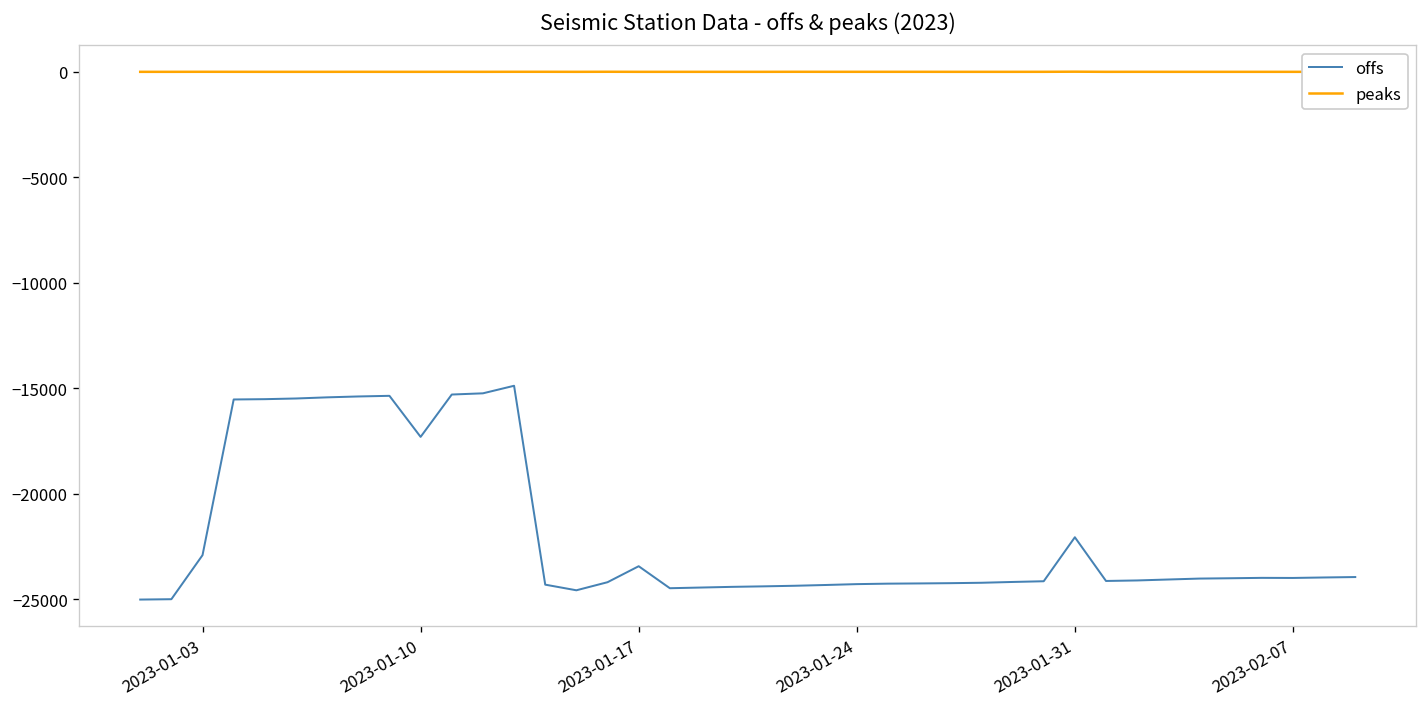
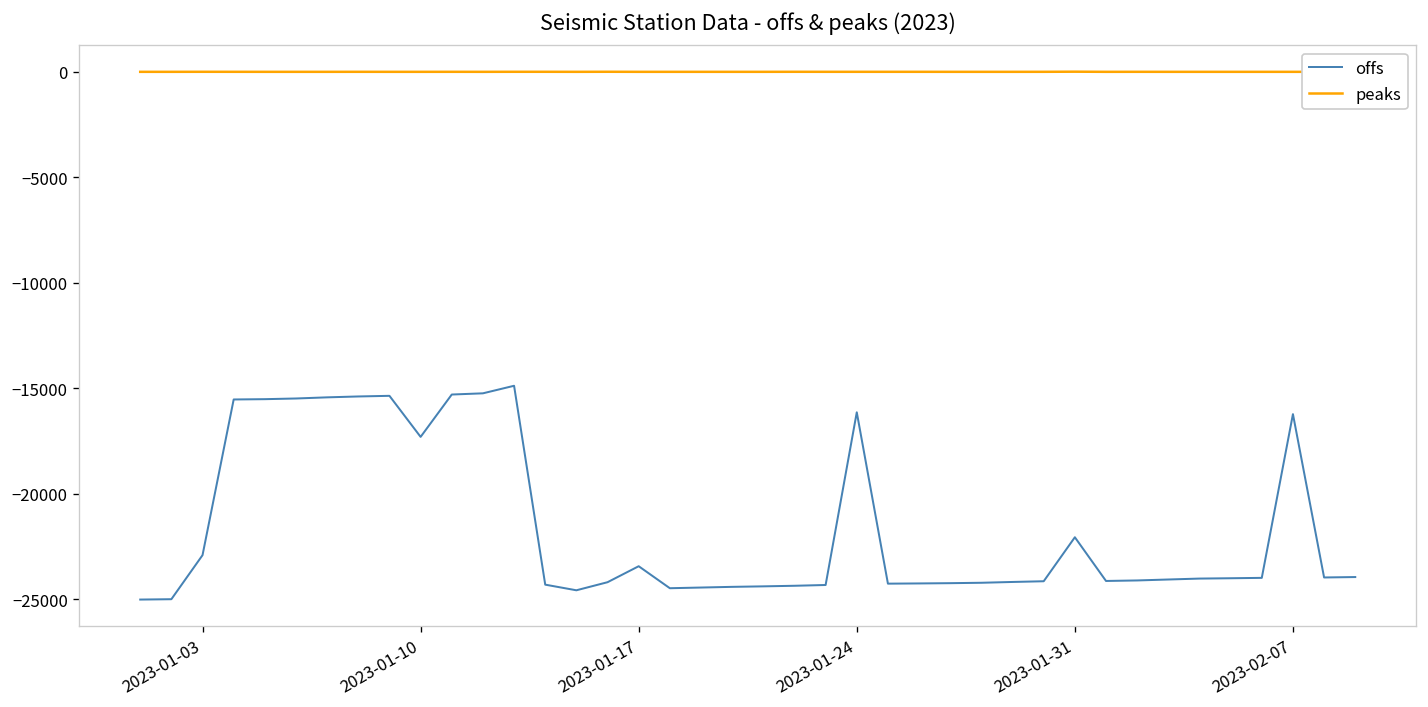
  {
    "offs": {
      "2023-01-03": -22900,
      "2023-01-10": -17300,
      "2023-01-17": -23400,
-     "2023-01-24": -24300,
+     "2023-01-24": -16100,
      "2023-01-31": -22100,
-     "2023-02-07": -24000
+     "2023-02-07": -16200
    },
    "peaks": {
      "2023-01-03": 0,
      "2023-01-10": 0,
      "2023-01-17": 0,
      "2023-01-24": 0,
      "2023-01-31": 0,
      "2023-02-07": 0
    }
  }
